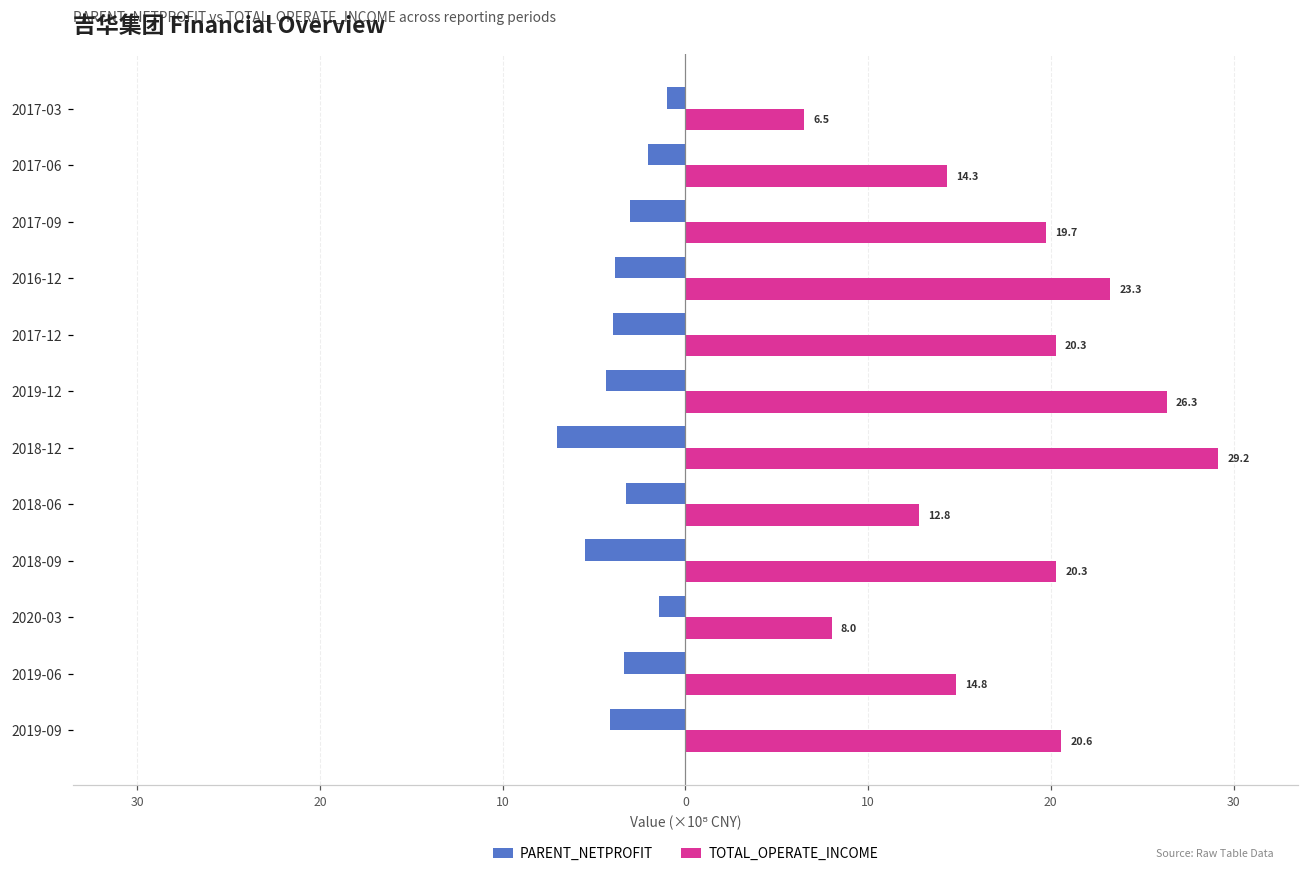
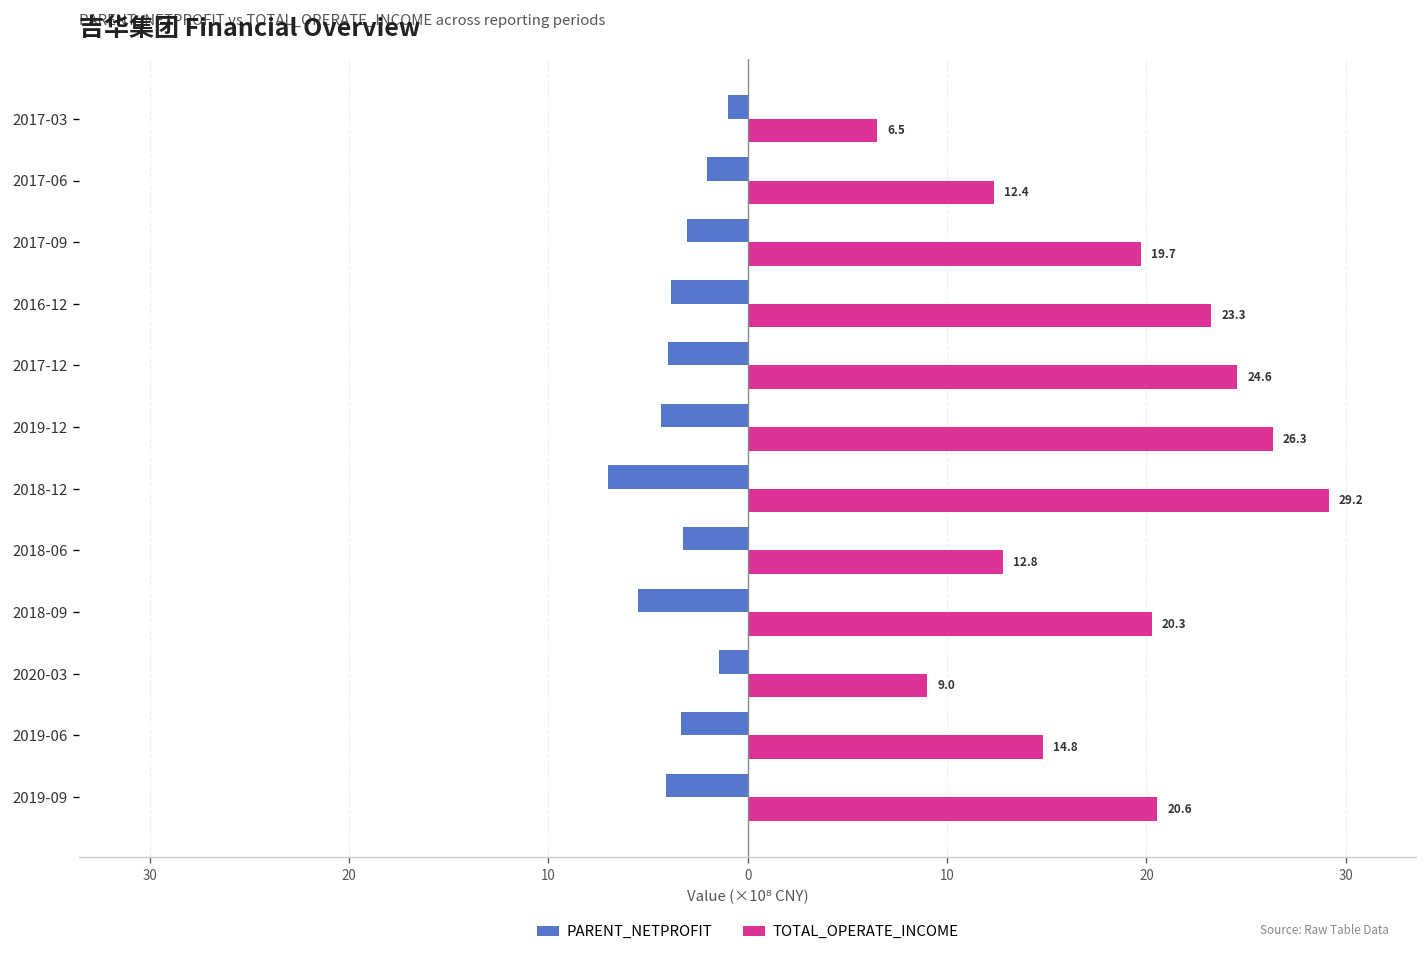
  {
    "TOTAL_OPERATE_INCOME": {
      "2017-03": 6.5,
-     "2017-06": 14.3,
+     "2017-06": 12.4,
      "2017-09": 19.7,
      "2016-12": 23.3,
-     "2017-12": 20.3,
+     "2017-12": 24.6,
      "2019-12": 26.3,
      "2018-12": 29.2,
      "2018-06": 12.8,
      "2018-09": 20.3,
-     "2020-03": 8.0,
+     "2020-03": 9.0,
      "2019-06": 14.8,
      "2019-09": 20.6
    }
  }
